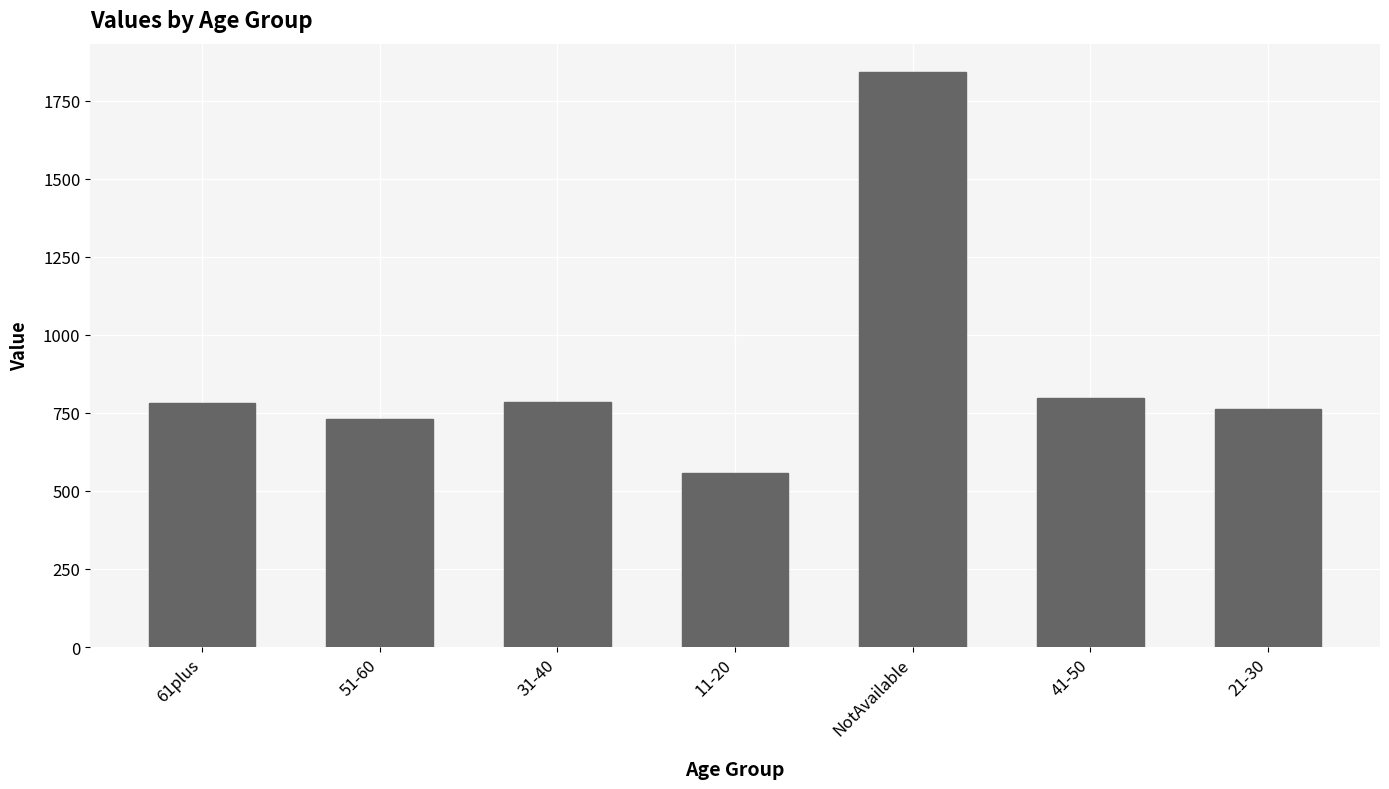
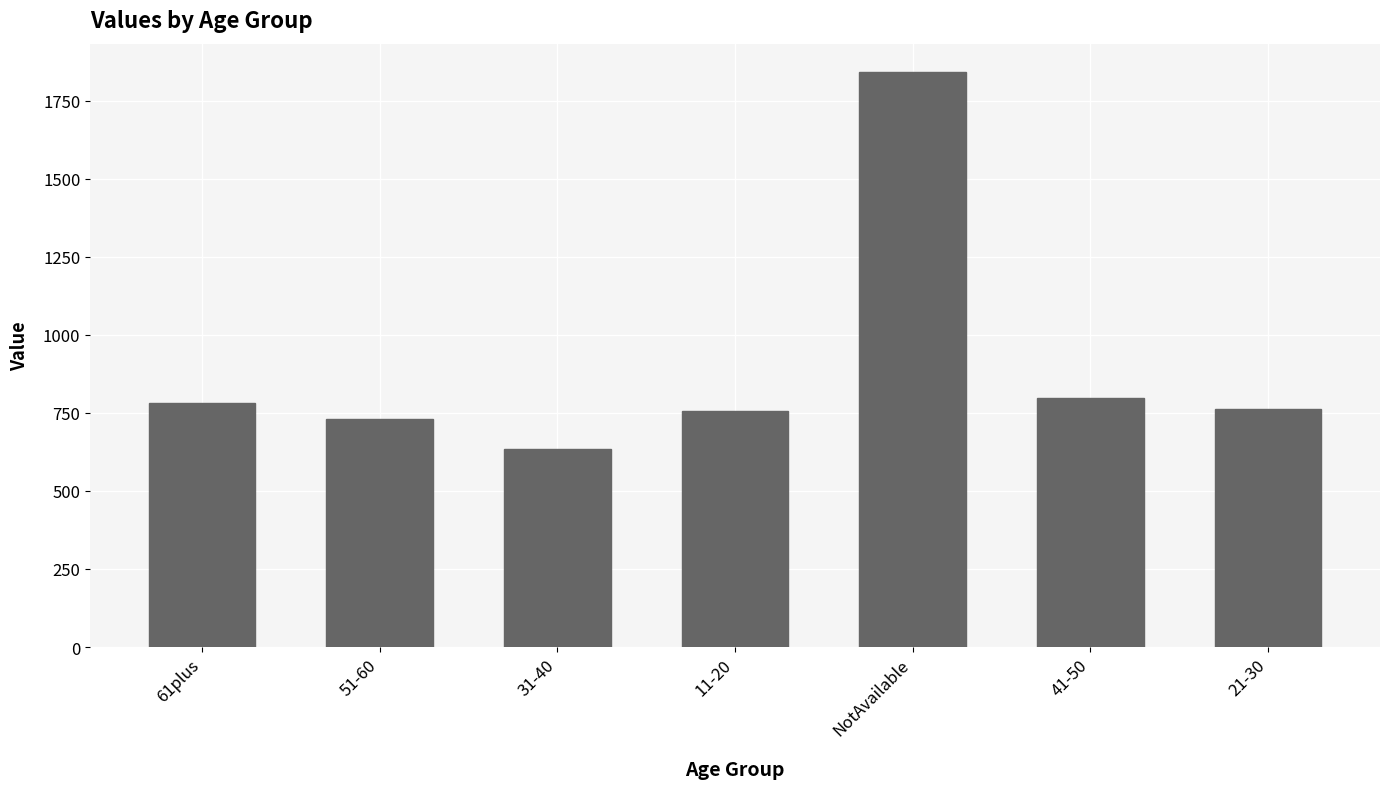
  {
    "61plus": 780,
    "51-60": 730,
-   "31-40": 790,
-   "11-20": 560,
+   "31-40": 640,
+   "11-20": 760,
    "NotAvailable": 1840,
    "41-50": 800,
    "21-30": 760
  }
